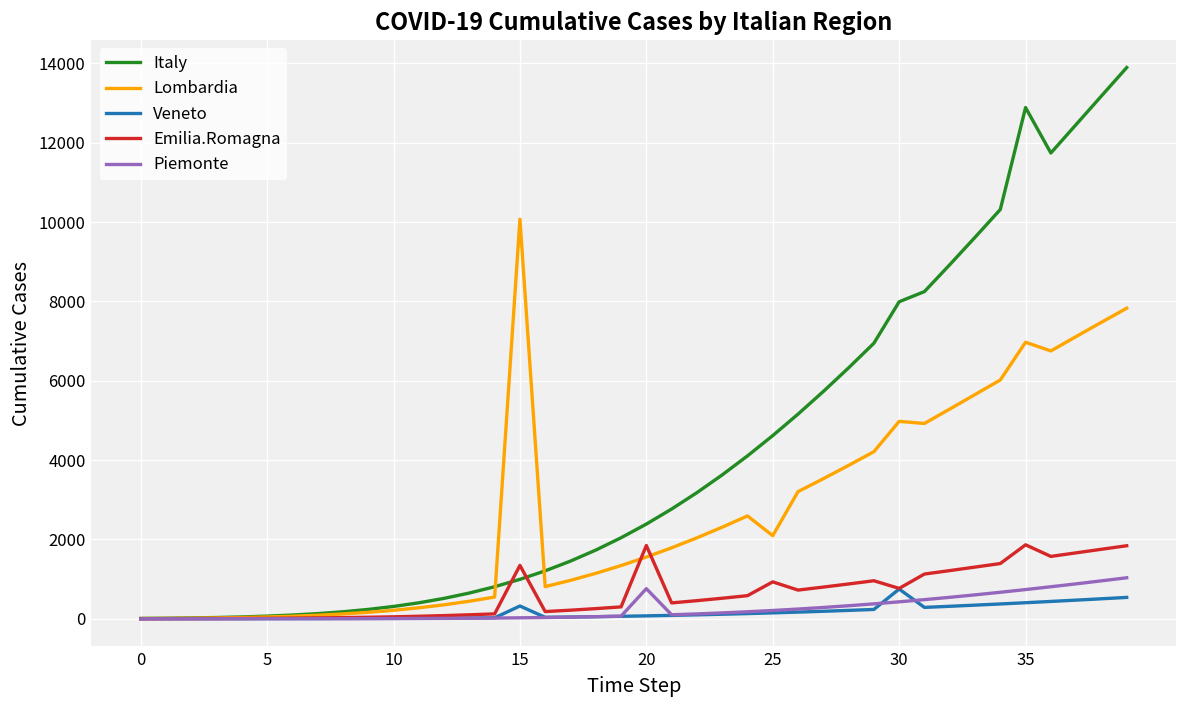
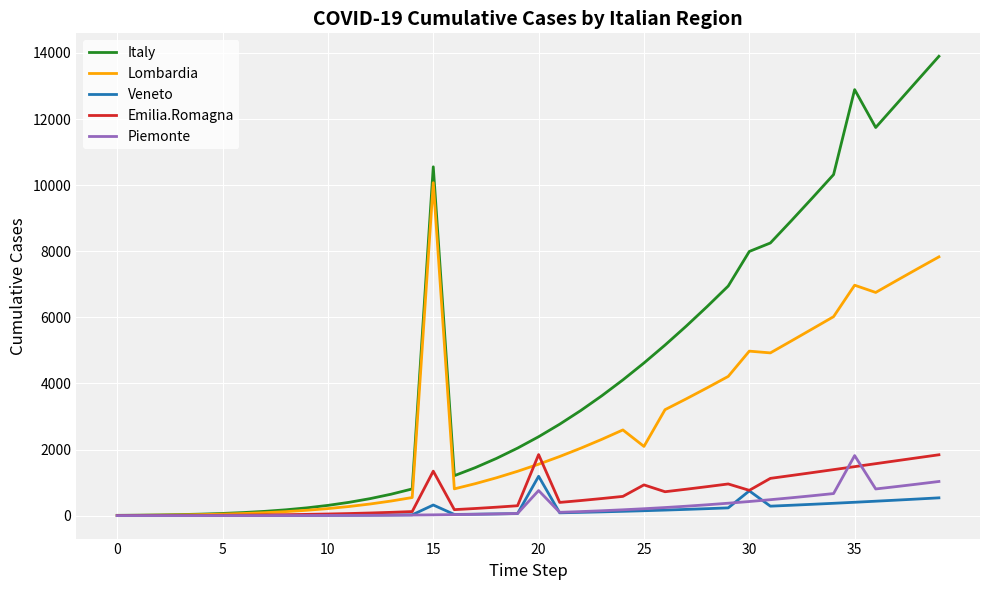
  {
    "Italy": {
      "10": 300,
-     "15": 1000,
+     "15": 10600,
      "20": 2400,
      "25": 4600,
      "30": 8000,
      "35": 12900
    },
    "Lombardia": {
      "10": 200,
      "15": 10100,
      "20": 1600,
      "25": 2100,
      "30": 5000,
      "35": 7000
    },
    "Veneto": {
      "15": 300,
-     "20": 100,
+     "20": 1200,
      "35": 400
    },
    "Emilia.Romagna": {
      "15": 1300,
      "20": 1800,
      "25": 900,
-     "35": 1900
+     "35": 1500
    },
    "Piemonte": {
      "15": 0,
      "20": 800,
      "30": 400,
-     "35": 700
+     "35": 1800
    }
  }
